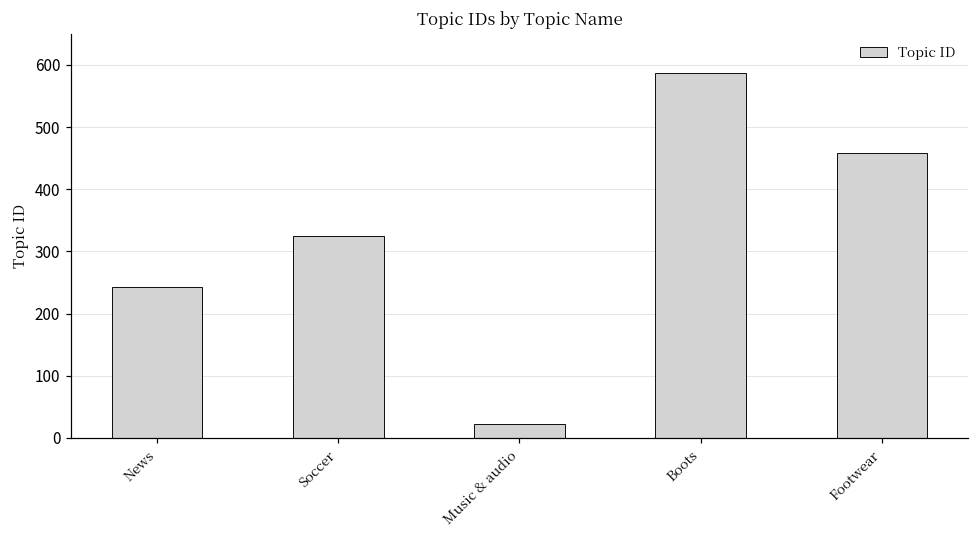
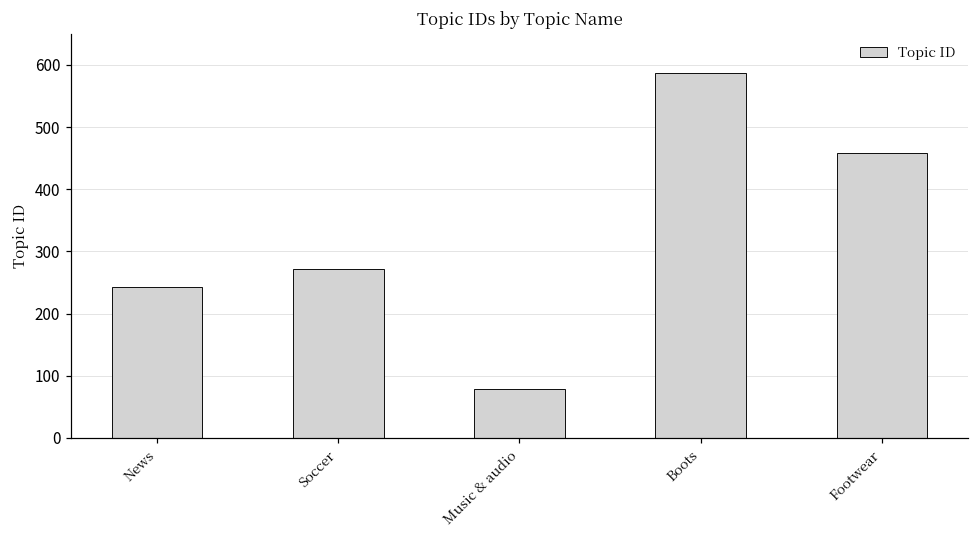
  {
    "News": 240,
-   "Soccer": 330,
-   "Music & audio": 20,
+   "Soccer": 270,
+   "Music & audio": 80,
    "Boots": 590,
    "Footwear": 460
  }
